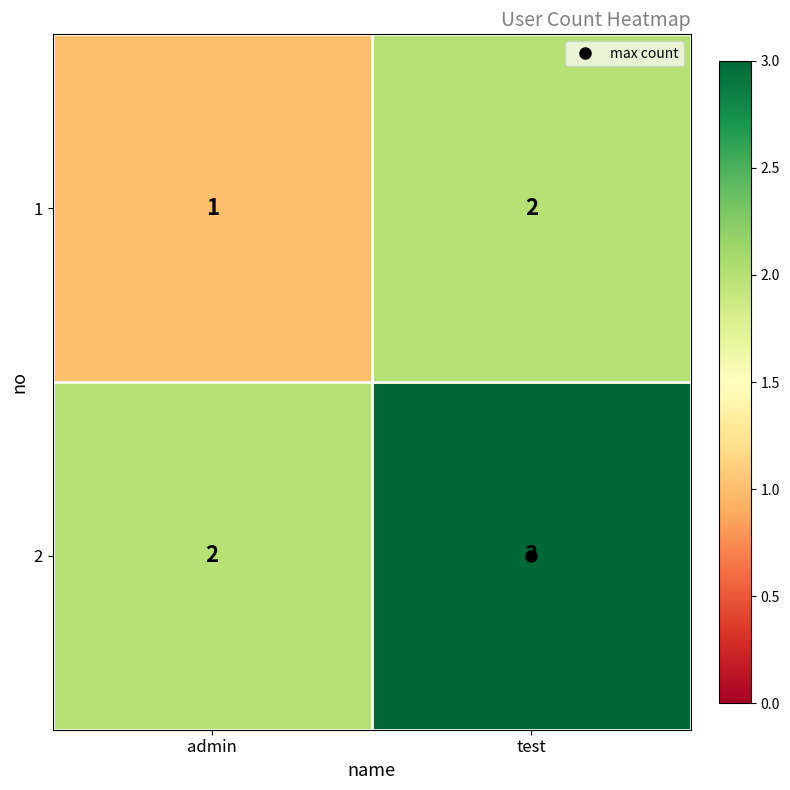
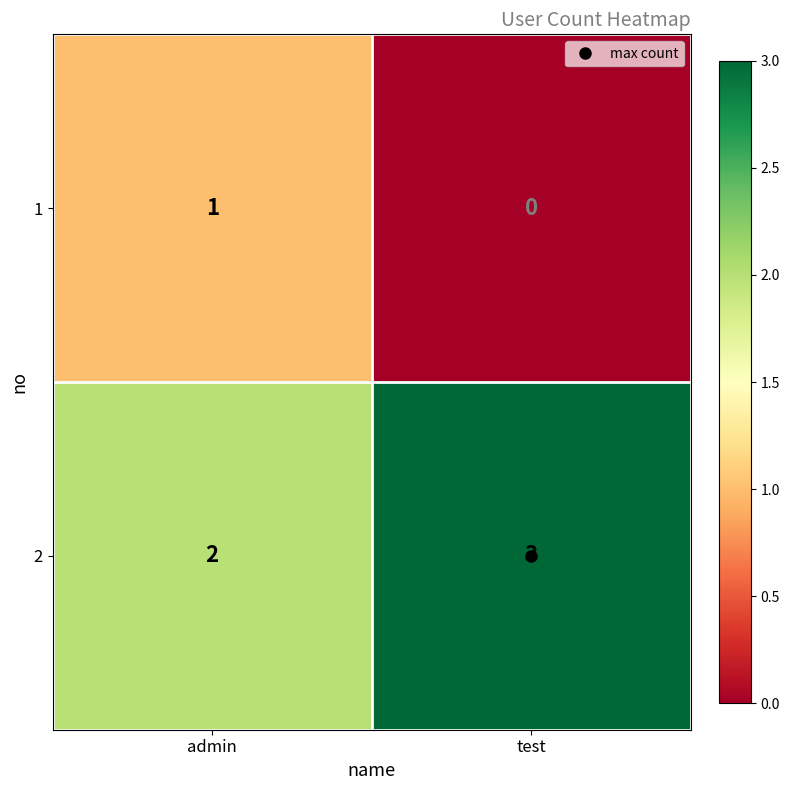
  {
    "1": {
      "admin": 1,
-     "test": 2
+     "test": 0
    },
    "2": {
      "admin": 2
    }
  }
